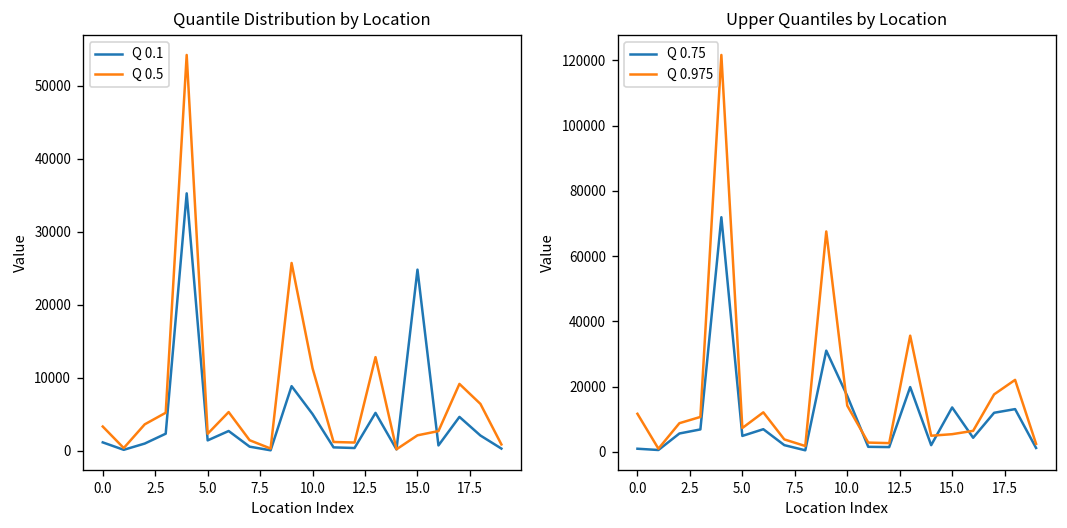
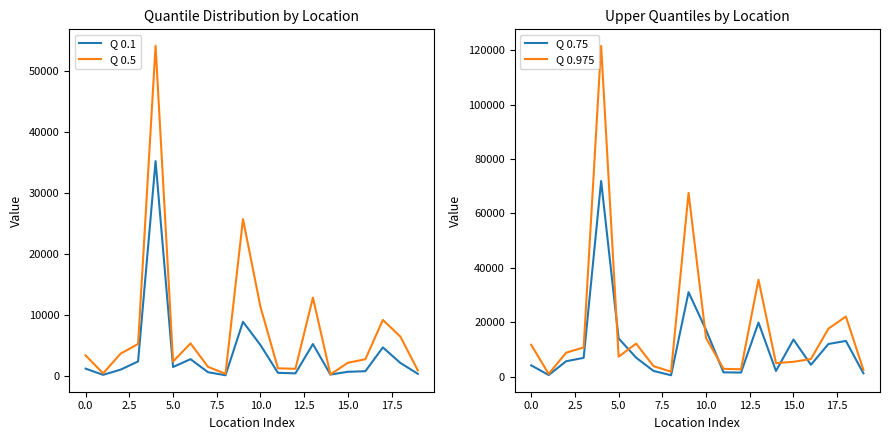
  {
    "Quantile Distribution by Location": {
      "Q 0.1": {
        "0.0": 1000,
        "5.0": 1000,
        "10.0": 5000,
-       "15.0": 25000
+       "15.0": 1000
      },
      "Q 0.5": {
        "0.0": 3000,
        "5.0": 2000,
        "10.0": 11000,
        "15.0": 2000
      }
    },
    "Upper Quantiles by Location": {
      "Q 0.75": {
-       "0.0": 1000,
-       "5.0": 5000,
+       "0.0": 4000,
+       "5.0": 14000,
        "10.0": 17000,
        "15.0": 14000
      },
      "Q 0.975": {
        "0.0": 12000,
        "5.0": 7000,
        "10.0": 14000,
        "15.0": 5000
      }
    }
  }
